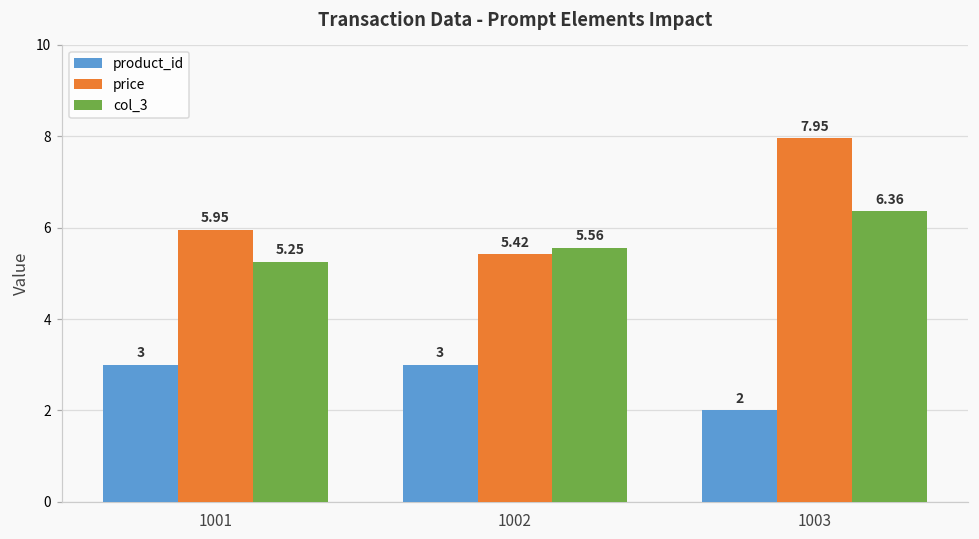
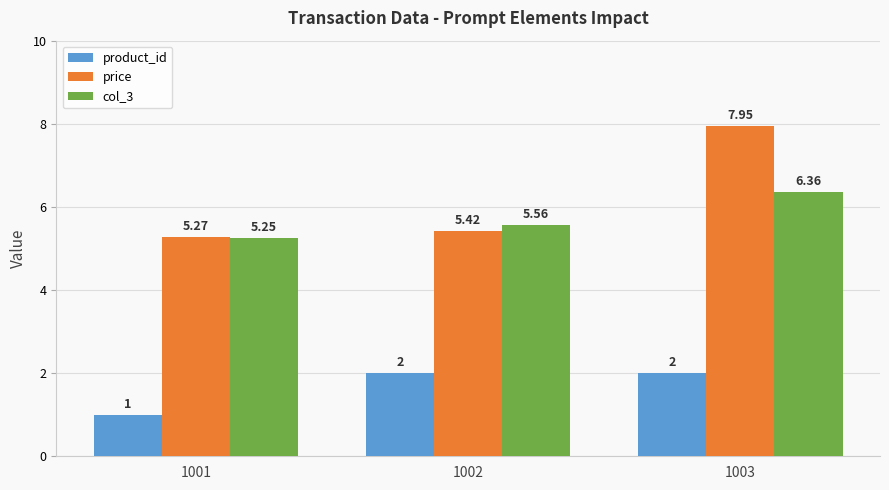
  {
    "product_id": {
-     "1001": 3,
-     "1002": 3,
+     "1001": 1,
+     "1002": 2,
      "1003": 2
    },
    "price": {
-     "1001": 5.95,
+     "1001": 5.27,
      "1002": 5.42,
      "1003": 7.95
    },
    "col_3": {
      "1001": 5.25,
      "1002": 5.56,
      "1003": 6.36
    }
  }
